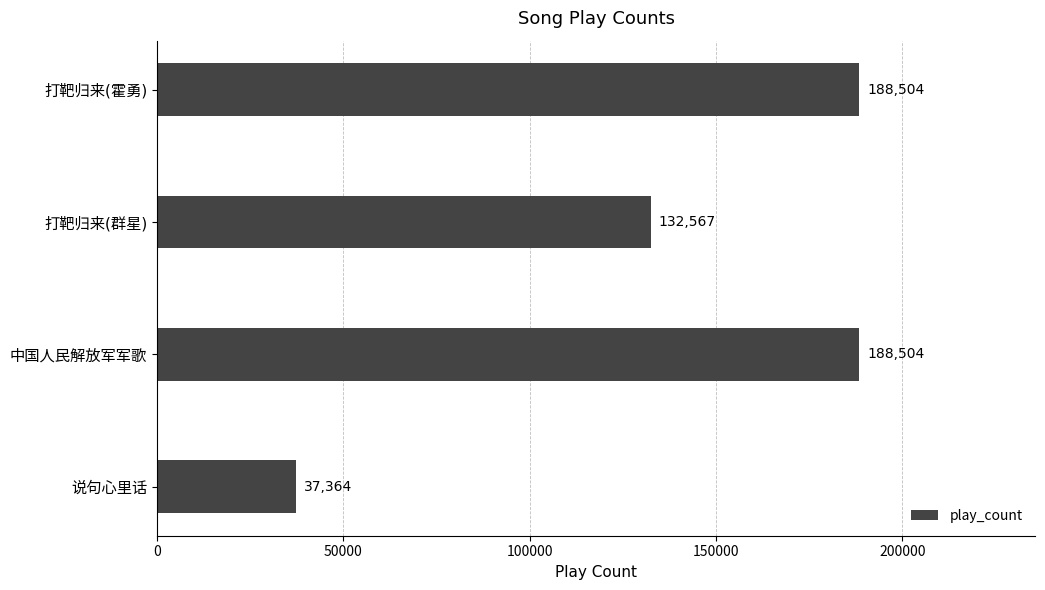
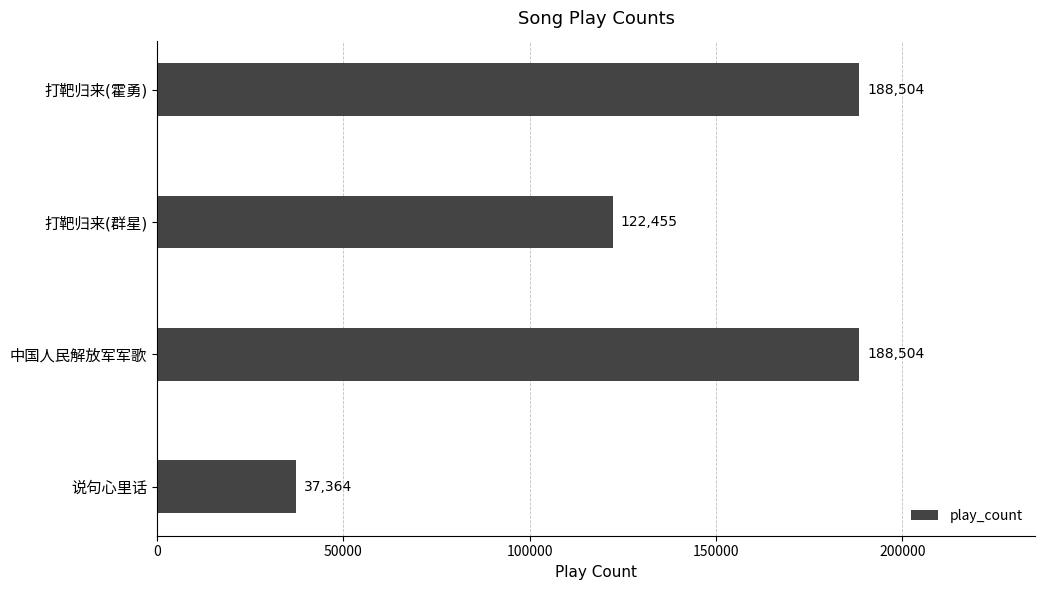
  {
    "打靶归来(霍勇)": "188,504",
-   "打靶归来(群星)": "132,567",
+   "打靶归来(群星)": "122,455",
    "中国人民解放军军歌": "188,504",
    "说句心里话": "37,364"
  }
